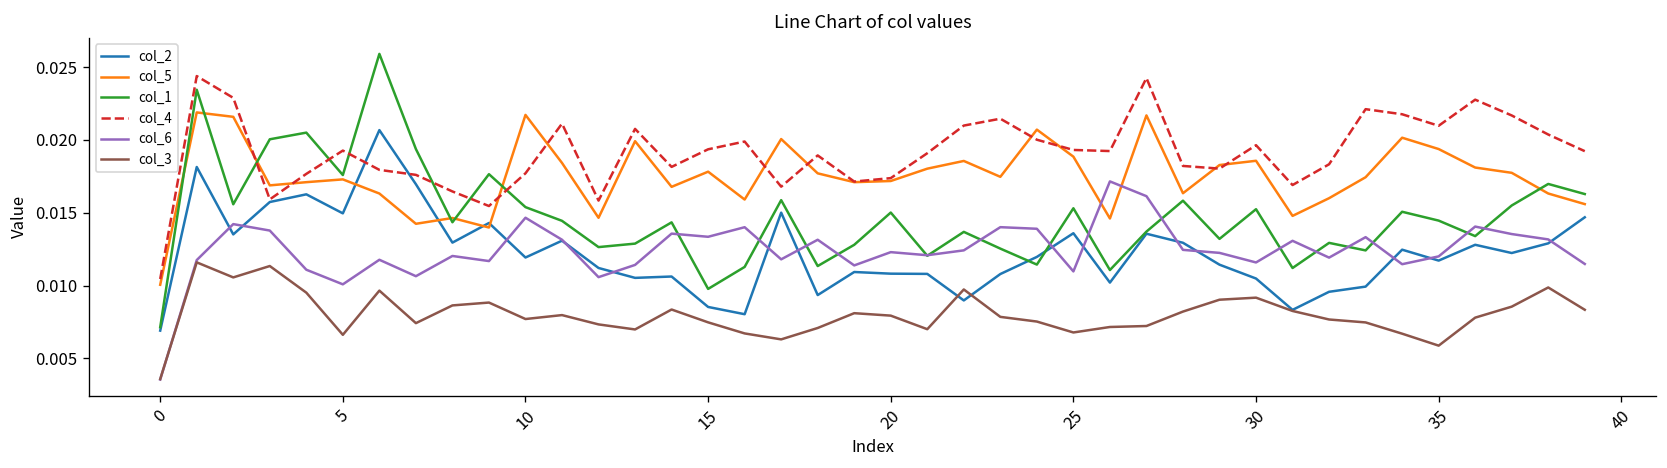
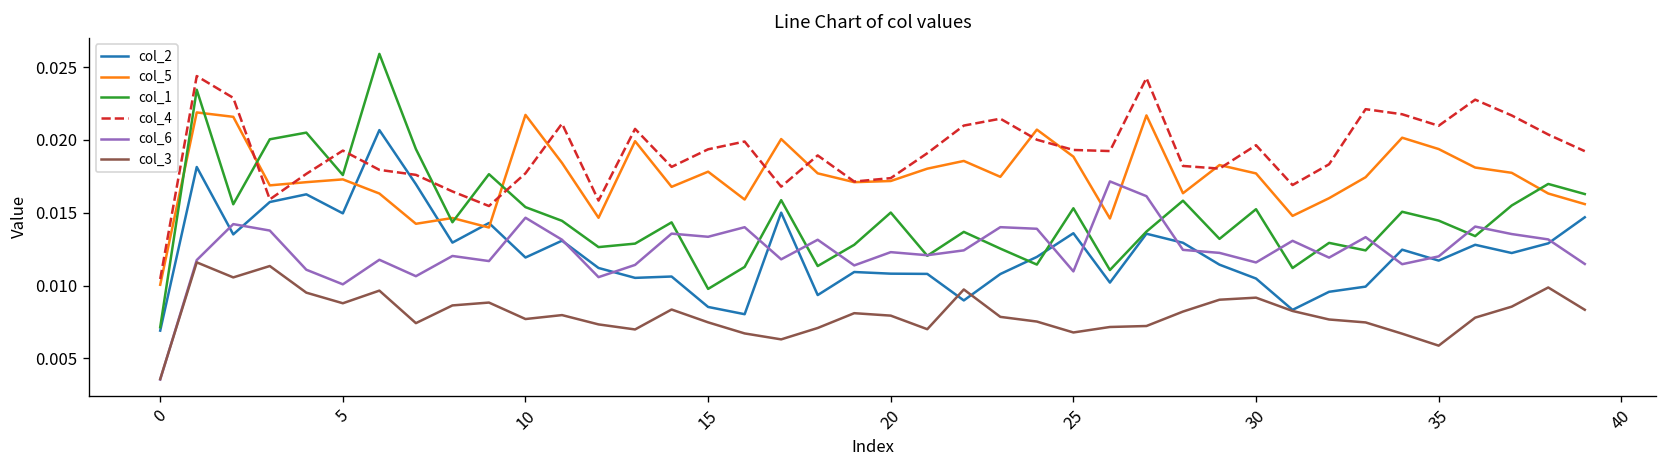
  {
    "col_2": {
      "0": 0.0069,
      "5": 0.0150,
      "10": 0.0119,
      "15": 0.0085,
      "20": 0.0108,
      "25": 0.0136,
      "30": 0.0105,
      "35": 0.0117
    },
    "col_5": {
      "0": 0.0101,
      "5": 0.0173,
      "10": 0.0217,
      "15": 0.0178,
      "25": 0.0189,
-     "30": 0.0186,
+     "30": 0.0177,
      "35": 0.0194
    },
    "col_1": {
      "0": 0.0071,
      "5": 0.0176,
      "10": 0.0154,
      "15": 0.0098,
      "20": 0.0150,
      "25": 0.0153,
      "30": 0.0152,
      "35": 0.0145
    },
    "col_4": {
      "0": 0.0104,
      "5": 0.0193,
      "10": 0.0177,
      "15": 0.0194,
      "25": 0.0193,
      "30": 0.0196,
      "35": 0.0210
    },
    "col_6": {
      "5": 0.0101,
      "10": 0.0147,
      "15": 0.0133,
      "20": 0.0123,
      "25": 0.0110,
      "30": 0.0116,
      "35": 0.0120
    },
    "col_3": {
-     "5": 0.0066,
+     "5": 0.0088,
      "10": 0.0077,
      "15": 0.0075,
      "20": 0.0079,
      "25": 0.0068,
      "30": 0.0092,
      "35": 0.0059
    }
  }
